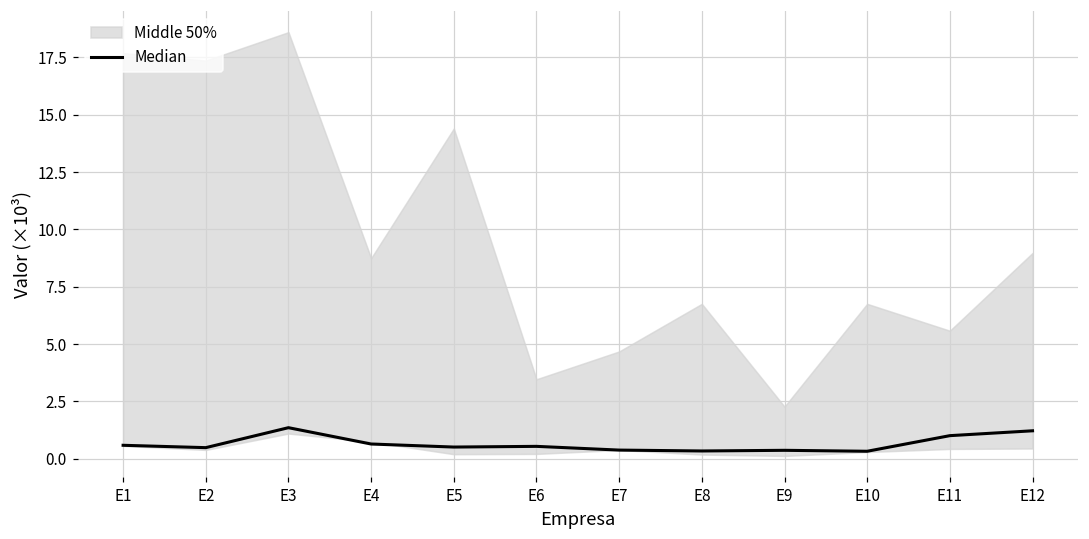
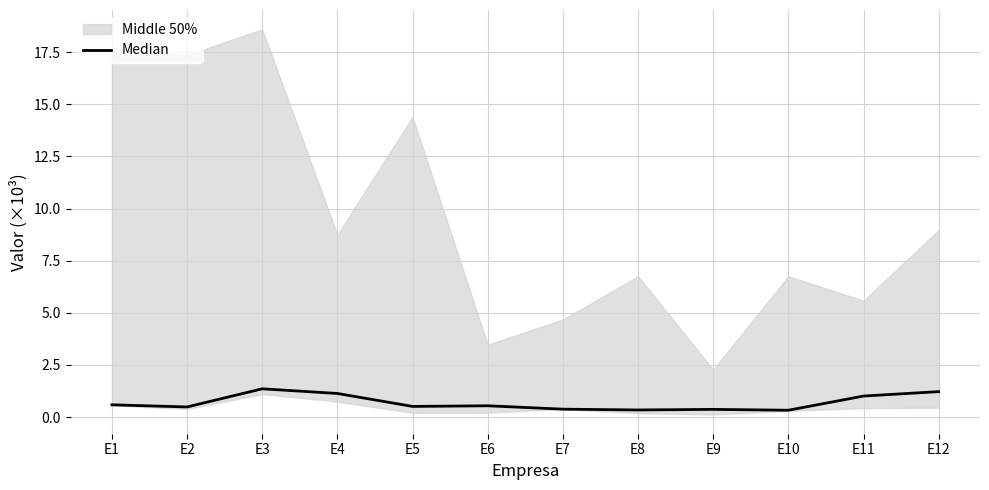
  {
    "Median": {
      "E1": 0.6,
      "E2": 0.5,
      "E3": 1.4,
-     "E4": 0.6,
+     "E4": 1.1,
      "E5": 0.5,
      "E6": 0.5,
      "E7": 0.4,
      "E8": 0.3,
      "E9": 0.4,
      "E10": 0.3,
      "E11": 1.0,
      "E12": 1.2
    }
  }
